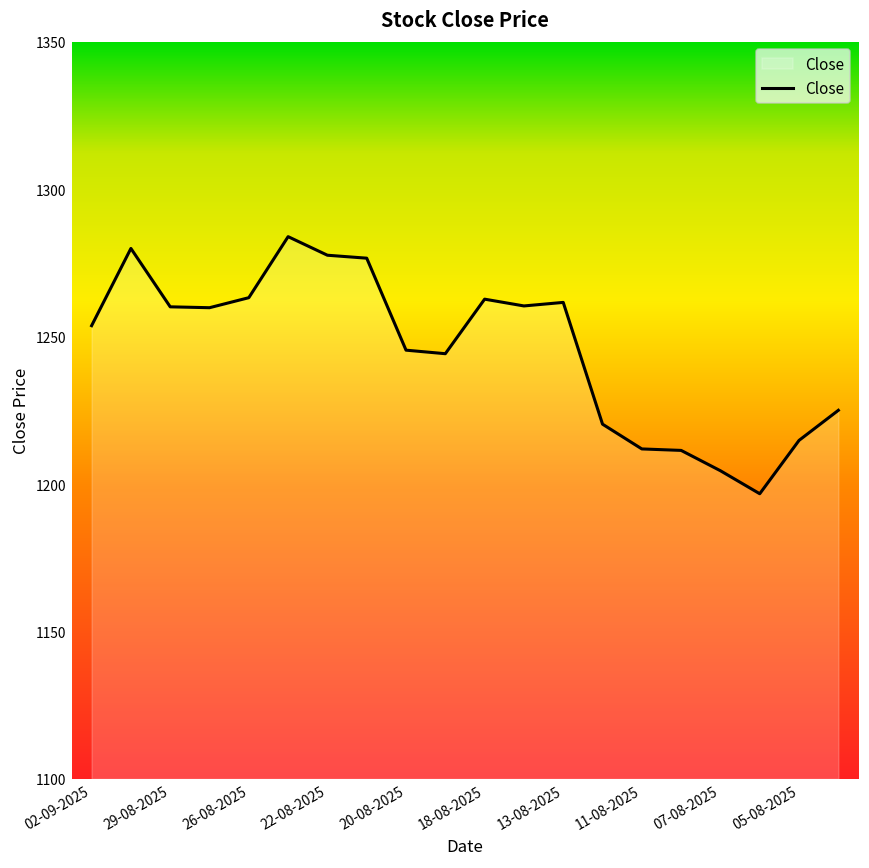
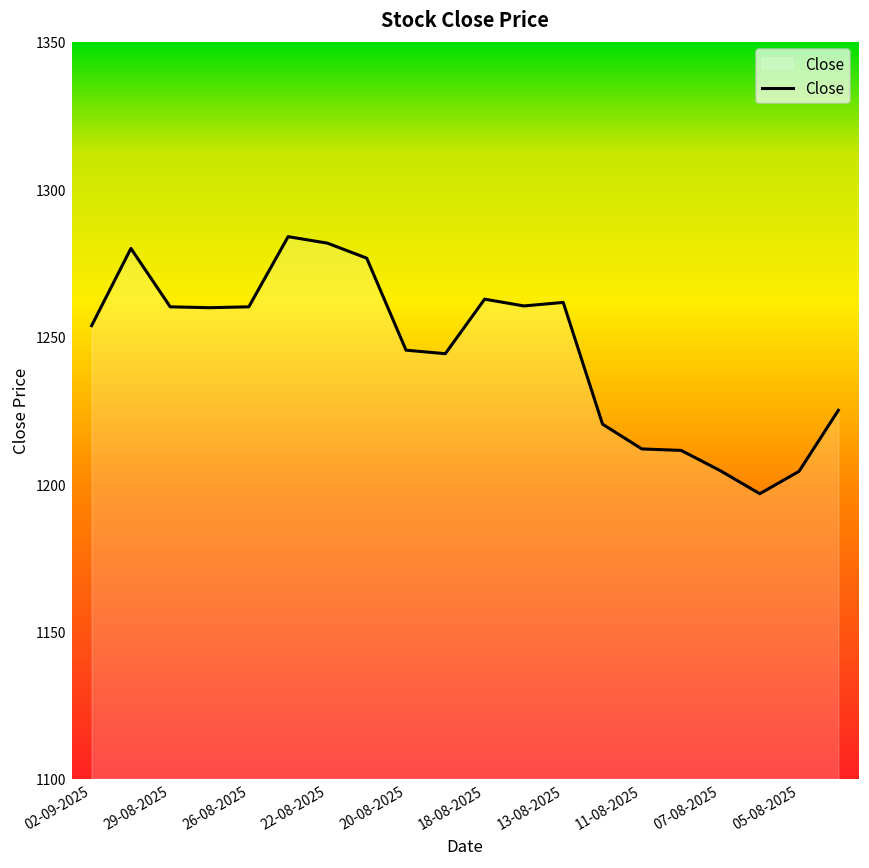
  {
    "02-09-2025": 1254,
    "29-08-2025": 1260,
-   "26-08-2025": 1263,
-   "22-08-2025": 1278,
+   "26-08-2025": 1260,
+   "22-08-2025": 1282,
    "20-08-2025": 1245,
    "18-08-2025": 1263,
    "13-08-2025": 1262,
    "11-08-2025": 1212,
    "07-08-2025": 1205,
-   "05-08-2025": 1215
+   "05-08-2025": 1204
  }
